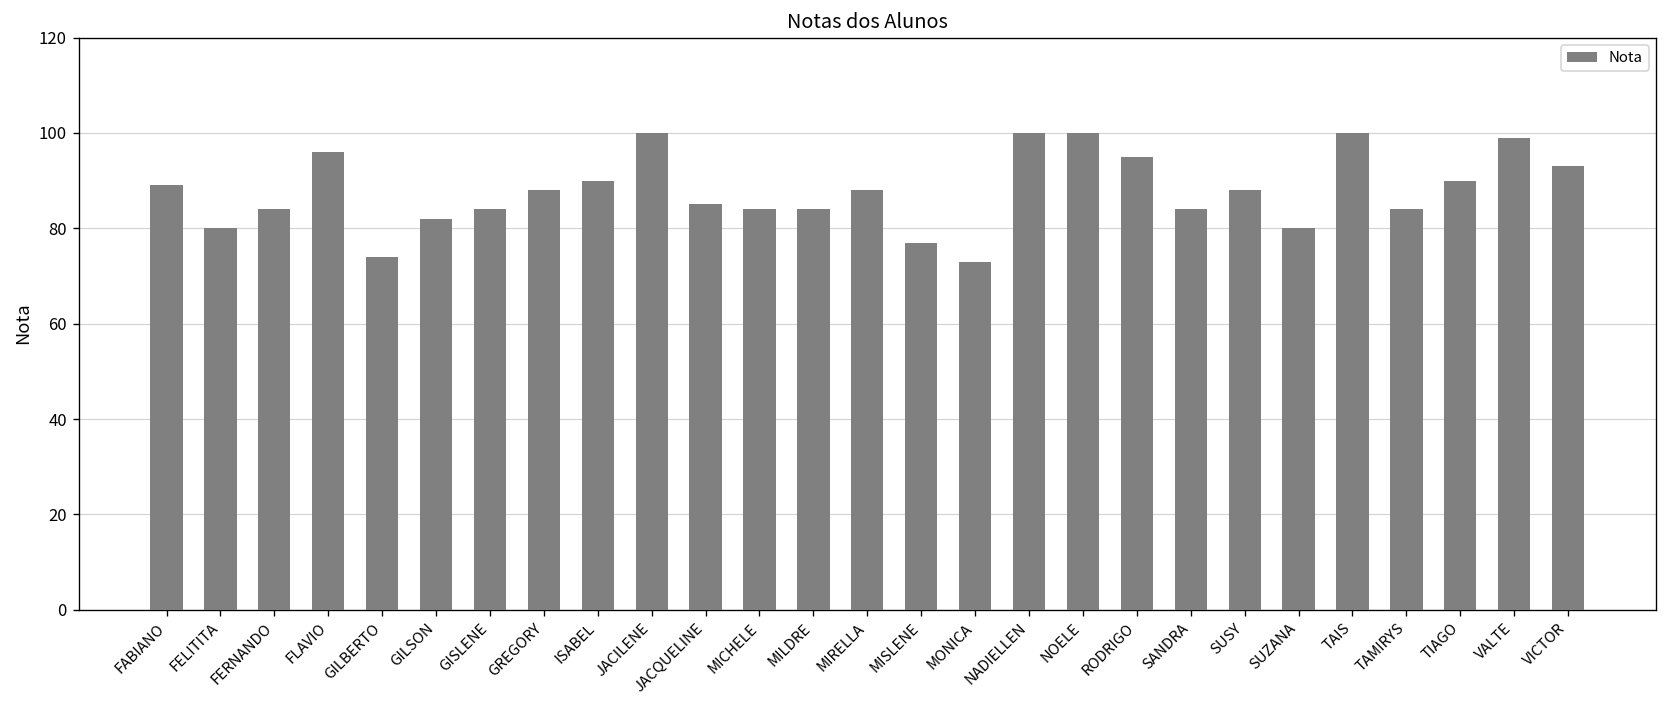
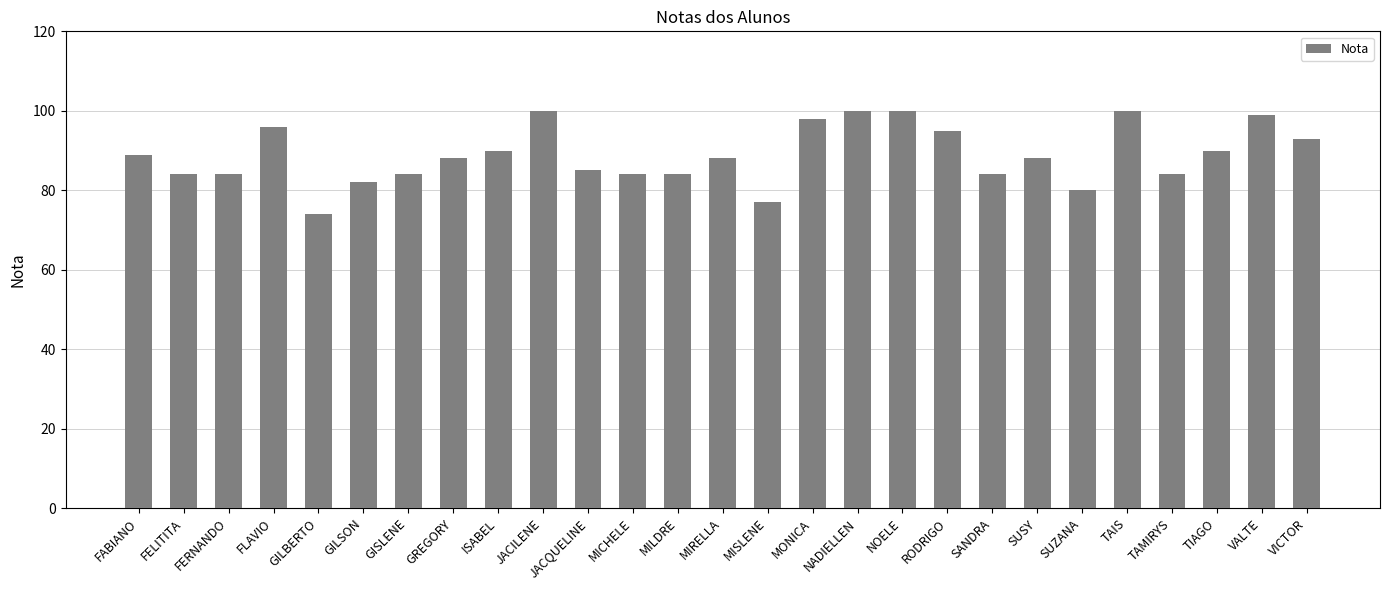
  {
    "FABIANO": 89,
-   "FELITITA": 80,
+   "FELITITA": 84,
    "FERNANDO": 84,
    "FLAVIO": 96,
    "GILBERTO": 74,
    "GILSON": 82,
    "GISLENE": 84,
    "GREGORY": 88,
    "ISABEL": 90,
    "JACILENE": 100,
    "JACQUELINE": 85,
    "MICHELE": 84,
    "MILDRE": 84,
    "MIRELLA": 88,
    "MISLENE": 77,
-   "MONICA": 73,
+   "MONICA": 98,
    "NADIELLEN": 100,
    "NOELE": 100,
    "RODRIGO": 95,
    "SANDRA": 84,
    "SUSY": 88,
    "SUZANA": 80,
    "TAIS": 100,
    "TAMIRYS": 84,
    "TIAGO": 90,
    "VALTE": 99,
    "VICTOR": 93
  }
